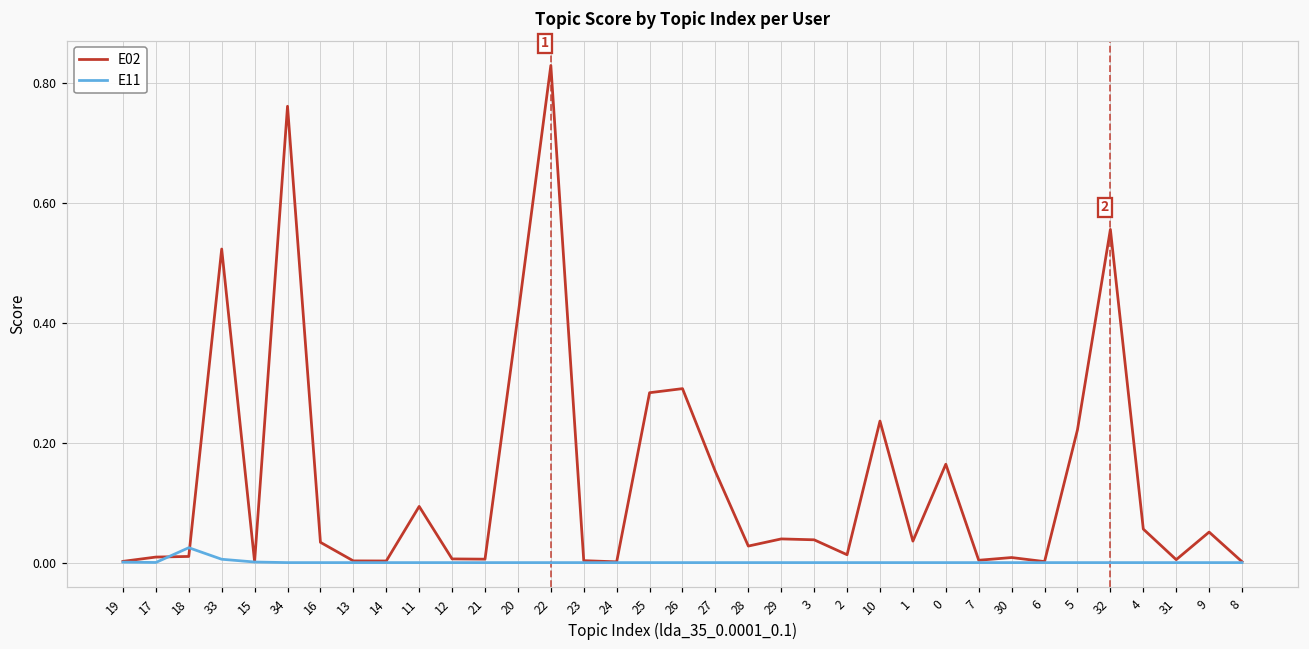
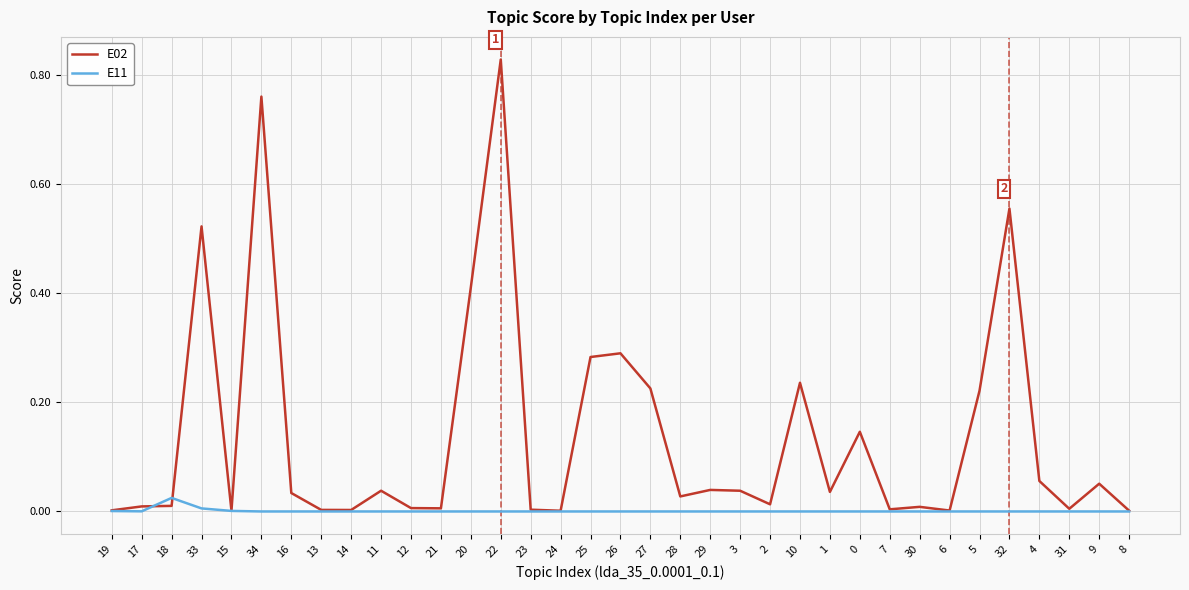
  {
    "E02": {
      "17": 0.01,
      "18": 0.01,
      "33": 0.52,
      "34": 0.76,
      "16": 0.03,
-     "11": 0.09,
+     "11": 0.04,
      "12": 0.01,
      "21": 0.01,
      "20": 0.41,
      "25": 0.28,
      "26": 0.29,
-     "27": 0.15,
+     "27": 0.23,
      "28": 0.03,
      "29": 0.04,
      "3": 0.04,
      "2": 0.01,
      "10": 0.24,
      "1": 0.04,
-     "0": 0.16,
+     "0": 0.15,
      "30": 0.01,
      "5": 0.22,
      "4": 0.06,
      "31": 0.00,
      "9": 0.05
    },
    "E11": {
      "17": 0.00,
      "18": 0.02,
      "33": 0.01,
      "34": 0.00,
      "16": 0.00,
      "11": 0.00,
      "12": 0.00,
      "21": 0.00,
      "20": 0.00,
      "22": 0.00,
      "25": 0.00,
      "26": 0.00,
      "27": 0.00,
      "28": 0.00,
      "29": 0.00,
      "3": 0.00,
      "2": 0.00,
      "10": 0.00,
      "1": 0.00,
      "0": 0.00,
      "30": 0.00,
      "5": 0.00,
      "32": 0.00,
      "4": 0.00,
      "31": 0.00,
      "9": 0.00
    }
  }
